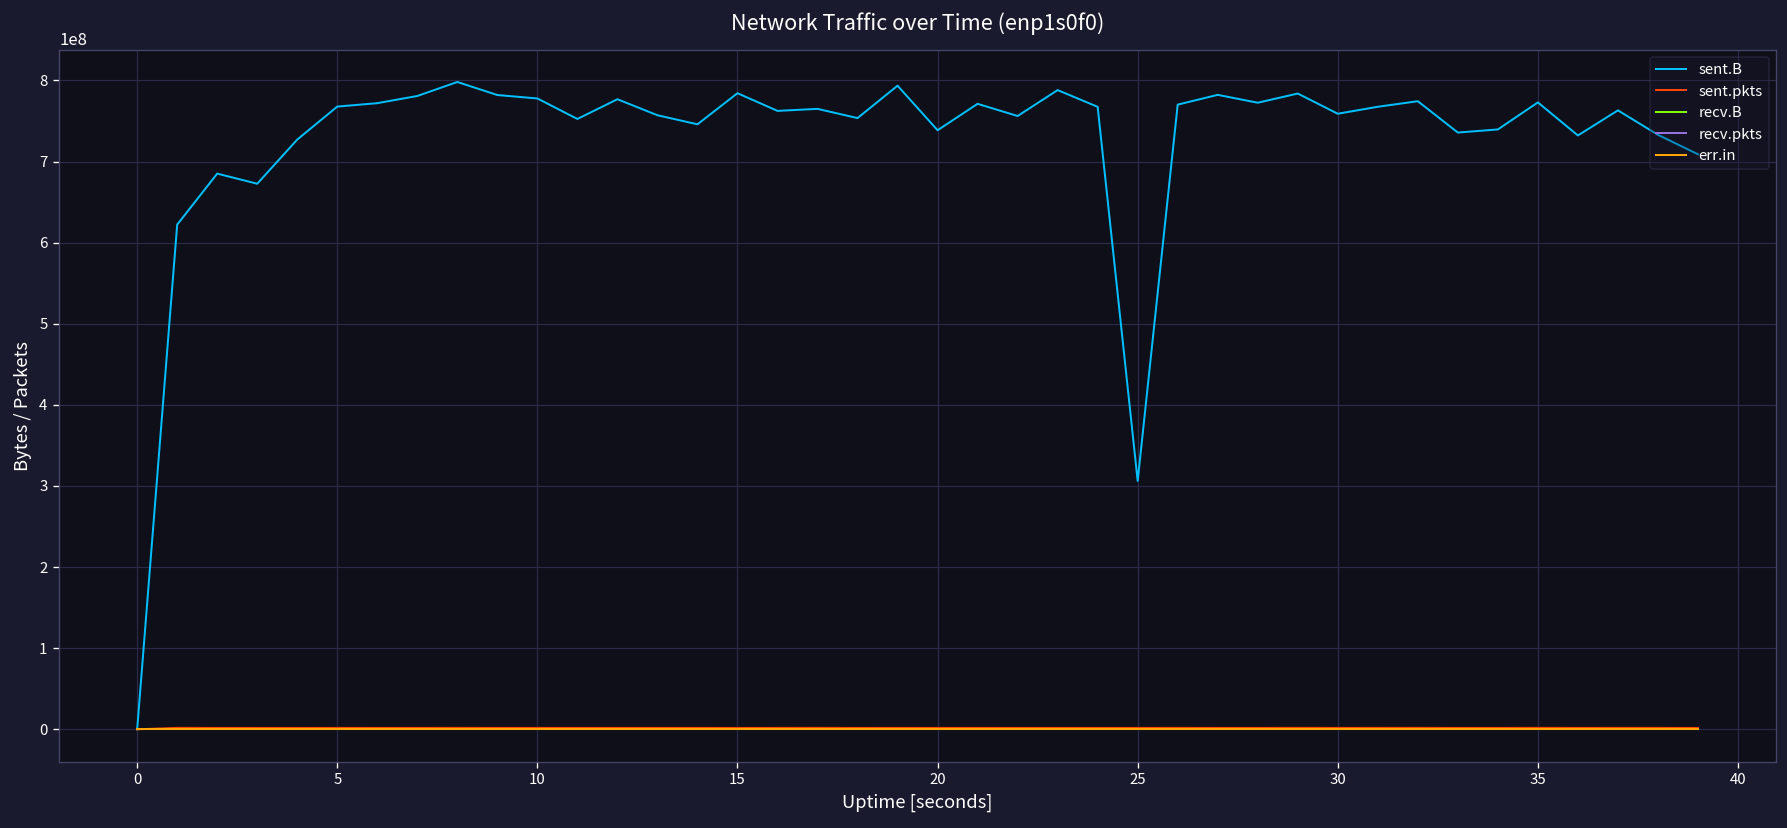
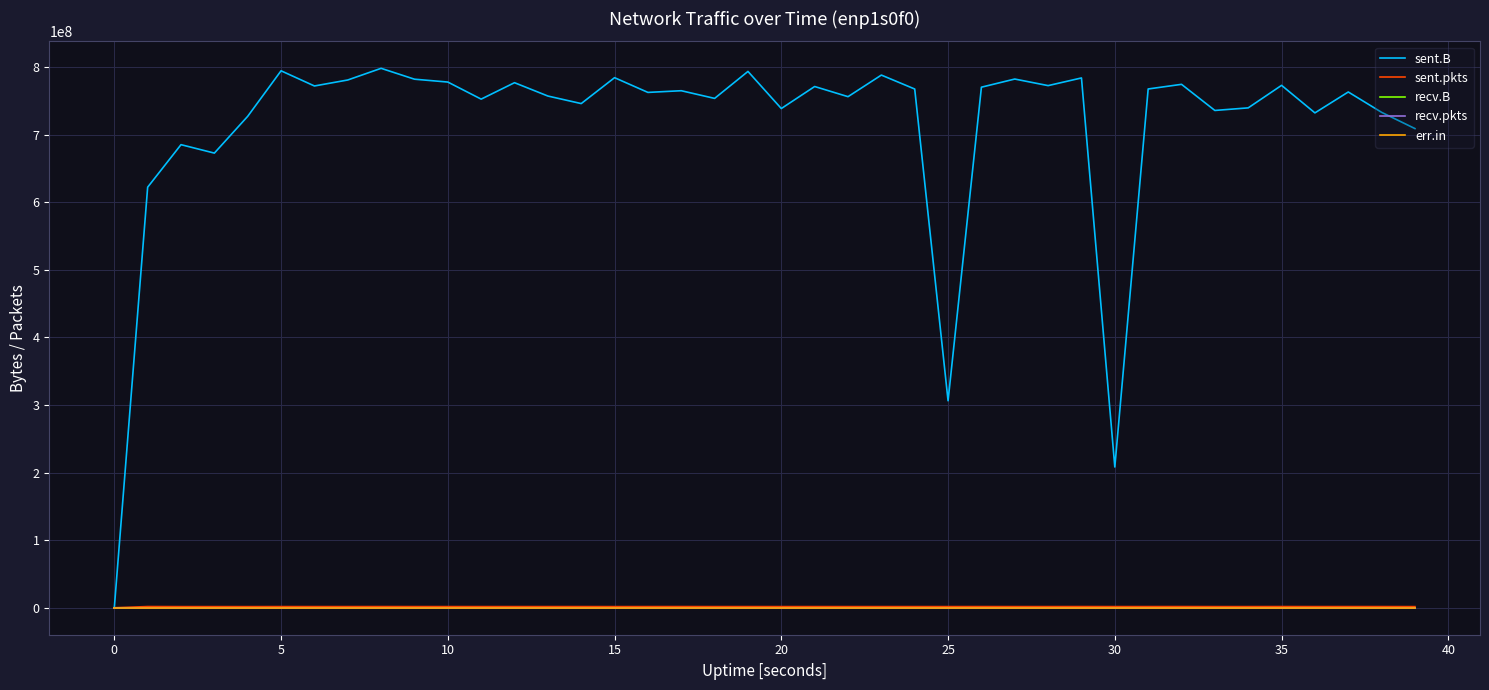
  {
    "sent.B": {
-     "5": 770000000,
+     "5": 790000000,
      "10": 780000000,
      "15": 780000000,
      "20": 740000000,
      "25": 310000000,
-     "30": 760000000,
+     "30": 210000000,
      "35": 770000000
    }
  }
